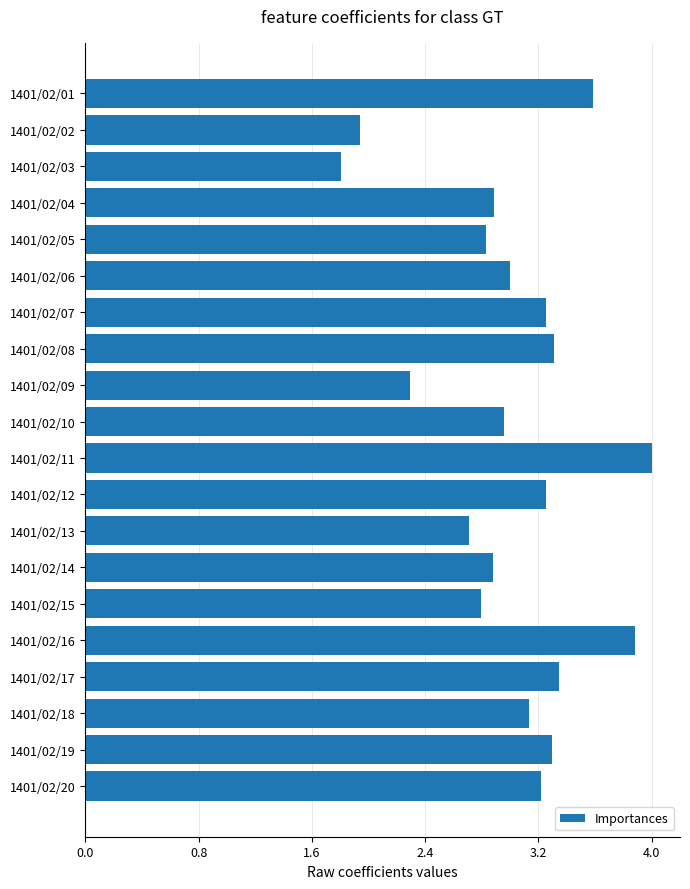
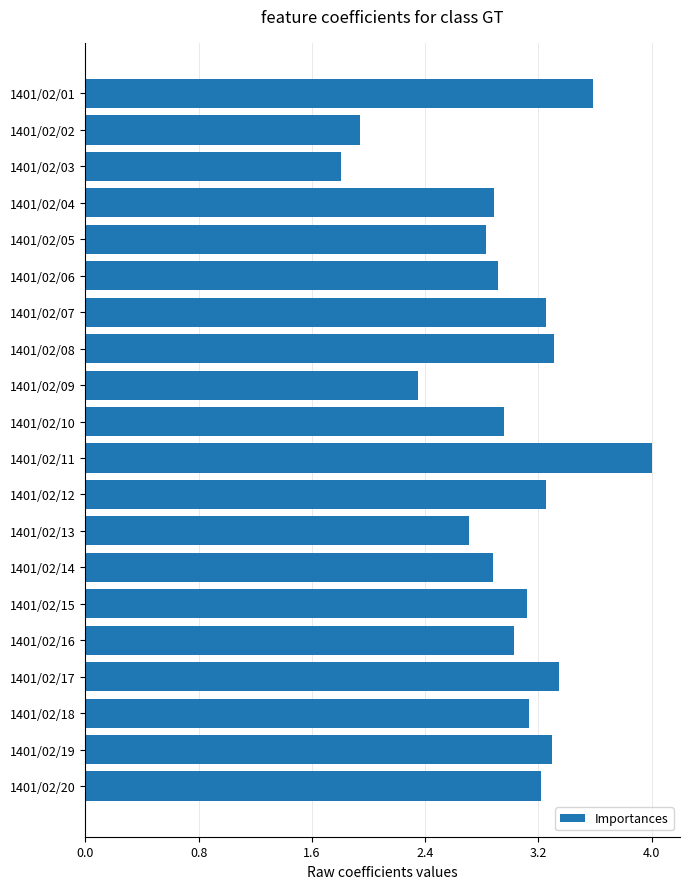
  {
    "1401/02/01": 3.59,
    "1401/02/02": 1.94,
    "1401/02/03": 1.81,
    "1401/02/04": 2.89,
    "1401/02/05": 2.83,
-   "1401/02/06": 3.00,
+   "1401/02/06": 2.91,
    "1401/02/07": 3.26,
    "1401/02/08": 3.31,
-   "1401/02/09": 2.29,
+   "1401/02/09": 2.35,
    "1401/02/10": 2.95,
    "1401/02/11": 4.00,
    "1401/02/12": 3.25,
    "1401/02/13": 2.71,
    "1401/02/14": 2.88,
-   "1401/02/15": 2.79,
-   "1401/02/16": 3.88,
+   "1401/02/15": 3.12,
+   "1401/02/16": 3.03,
    "1401/02/17": 3.34,
    "1401/02/18": 3.13,
    "1401/02/19": 3.29,
    "1401/02/20": 3.22
  }
